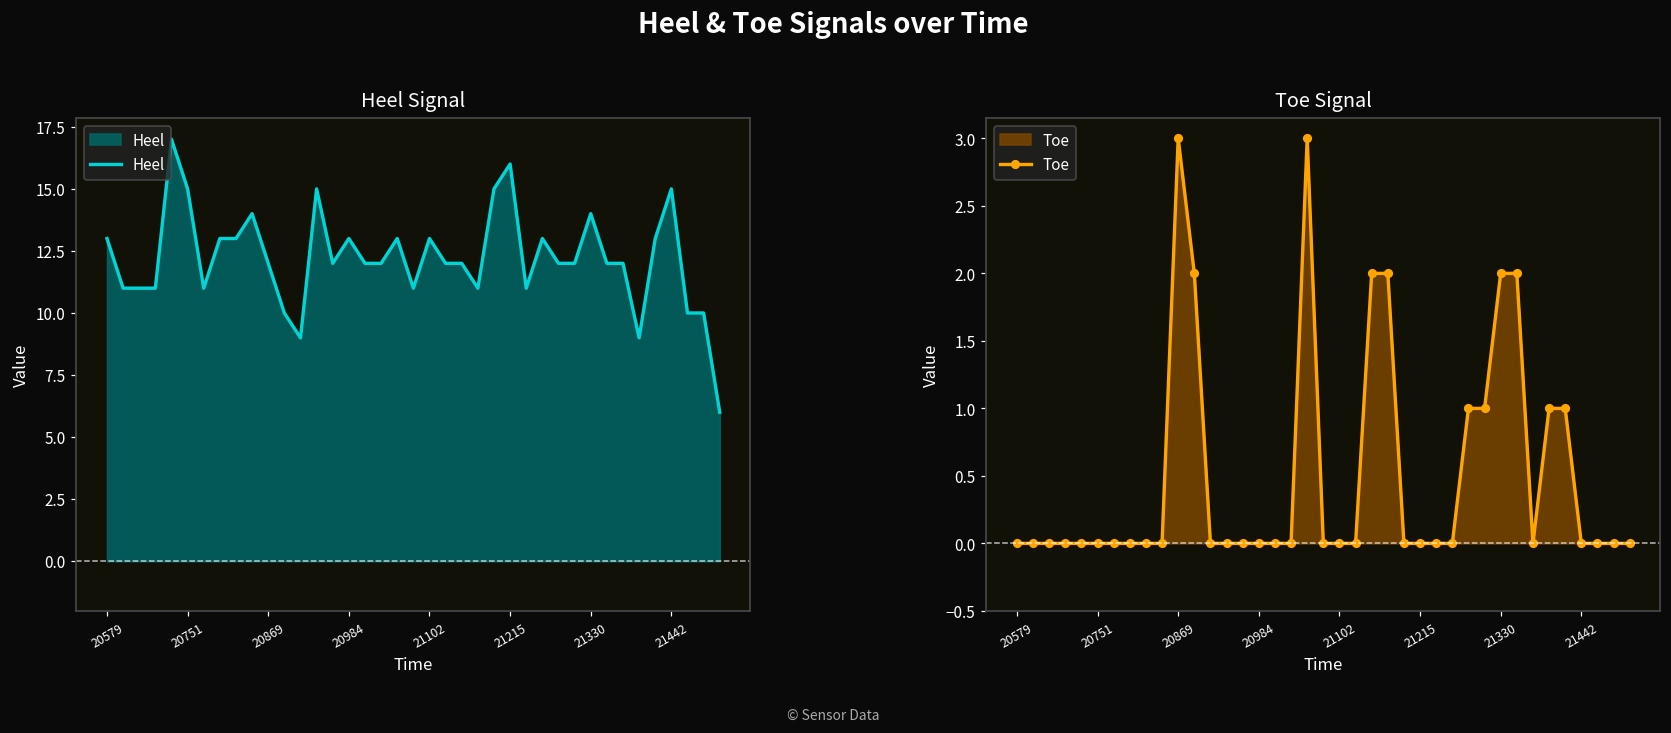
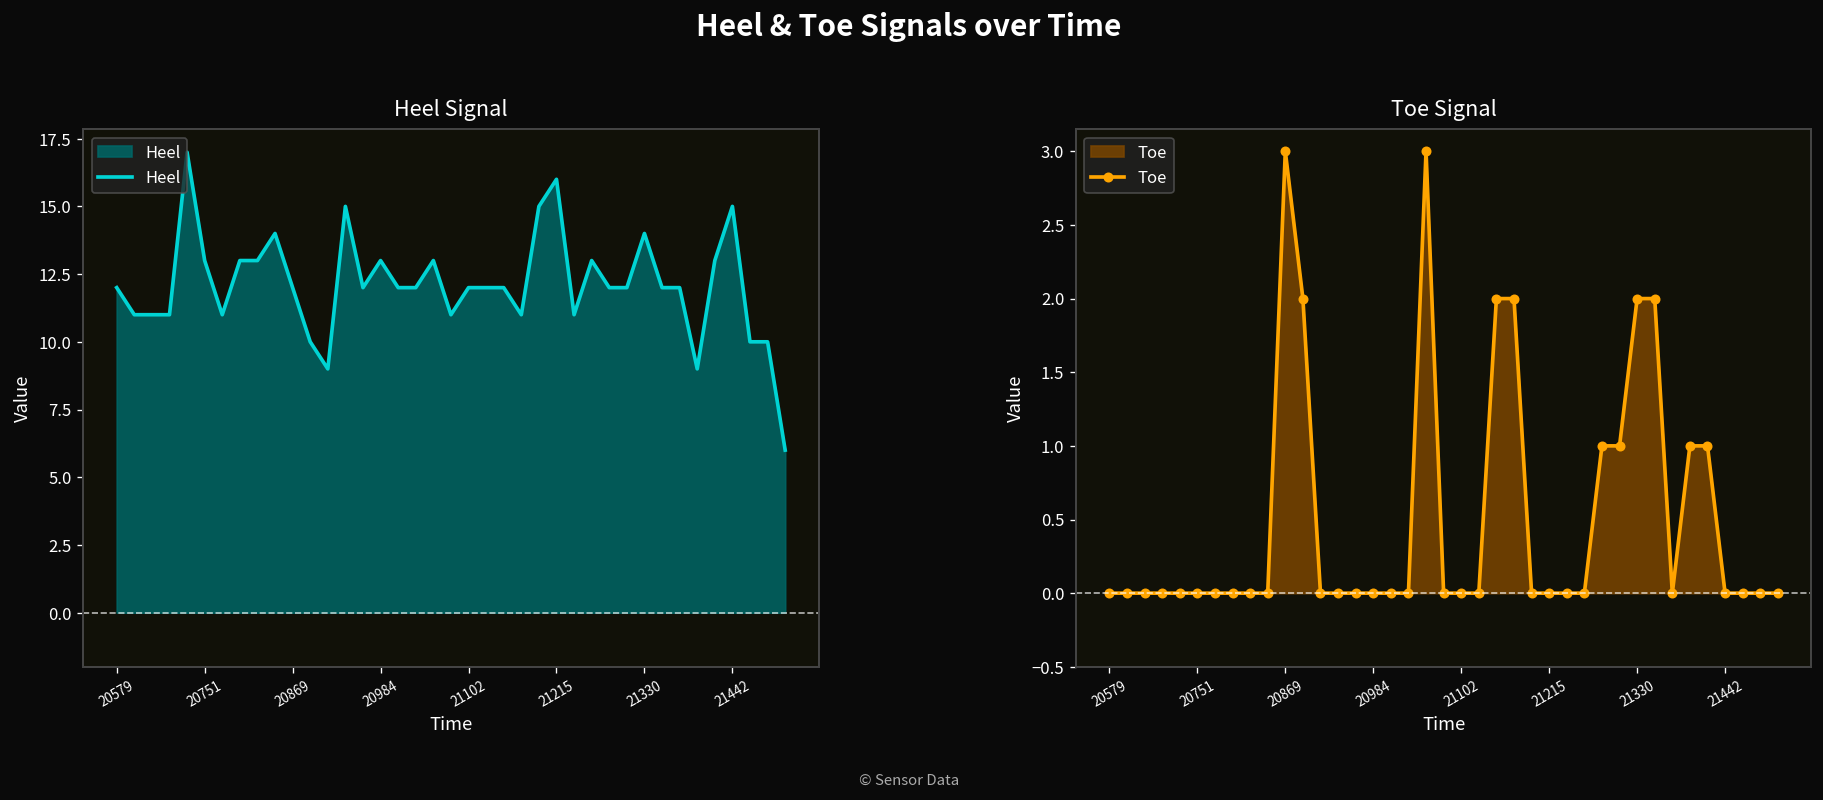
  {
    "Heel Signal": {
-     "20579": 13,
-     "20751": 15,
+     "20579": 12,
+     "20751": 13,
      "20869": 12,
      "20984": 13,
-     "21102": 13,
+     "21102": 12,
      "21215": 16,
      "21330": 14,
      "21442": 15
    },
    "Toe Signal": {
      "20579": 0.00,
      "20751": 0.00,
      "20869": 3.00,
      "20984": 0.00,
      "21102": 0.00,
      "21215": 0.00,
      "21330": 2.00,
      "21442": 0.00
    }
  }
